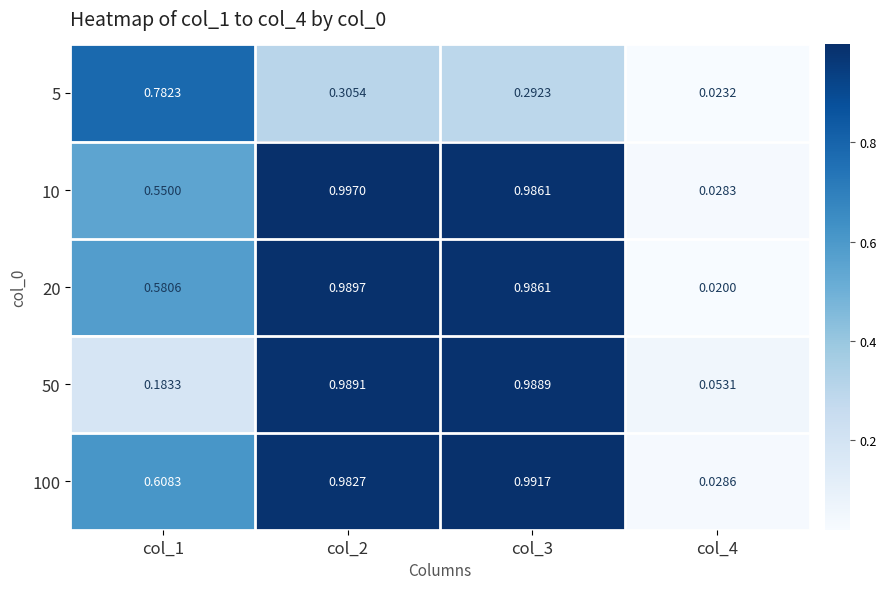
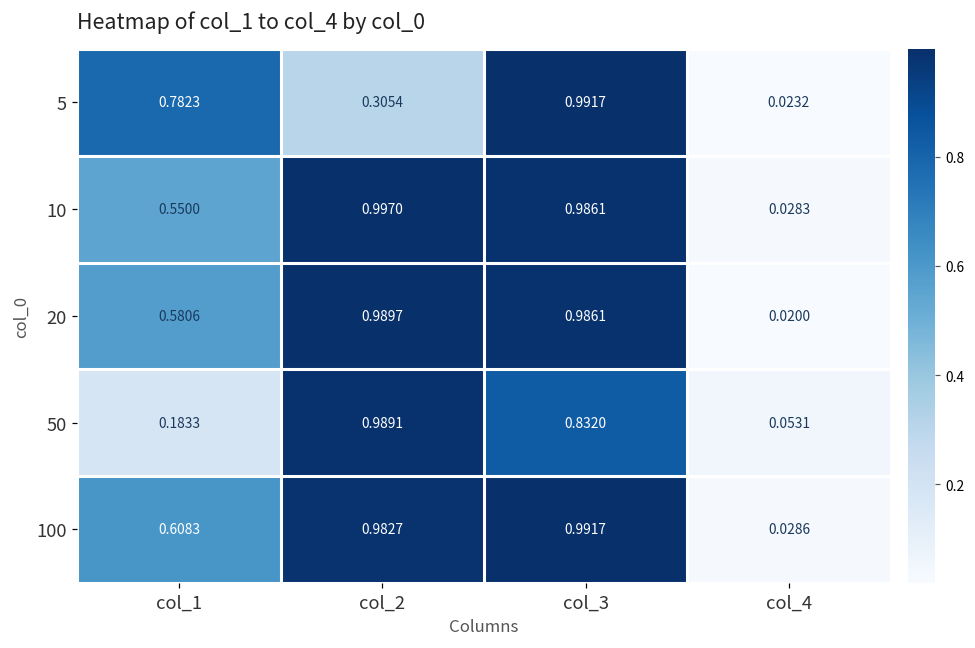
  {
    "5": {
      "col_1": 0.7823,
      "col_2": 0.3054,
-     "col_3": 0.2923,
+     "col_3": 0.9917,
      "col_4": 0.0232
    },
    "10": {
      "col_1": 0.5500,
      "col_2": 0.9970,
      "col_3": 0.9861,
      "col_4": 0.0283
    },
    "20": {
      "col_1": 0.5806,
      "col_2": 0.9897,
      "col_3": 0.9861,
      "col_4": 0.0200
    },
    "50": {
      "col_1": 0.1833,
      "col_2": 0.9891,
-     "col_3": 0.9889,
+     "col_3": 0.8320,
      "col_4": 0.0531
    },
    "100": {
      "col_1": 0.6083,
      "col_2": 0.9827,
      "col_3": 0.9917,
      "col_4": 0.0286
    }
  }
